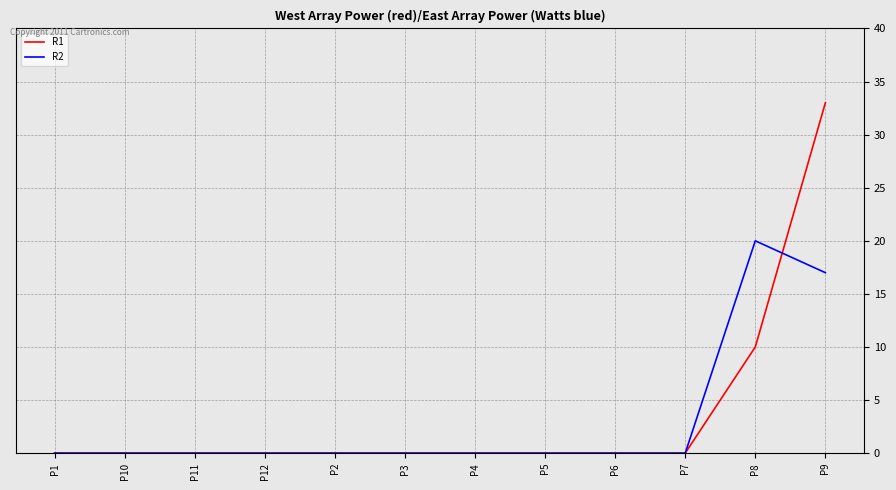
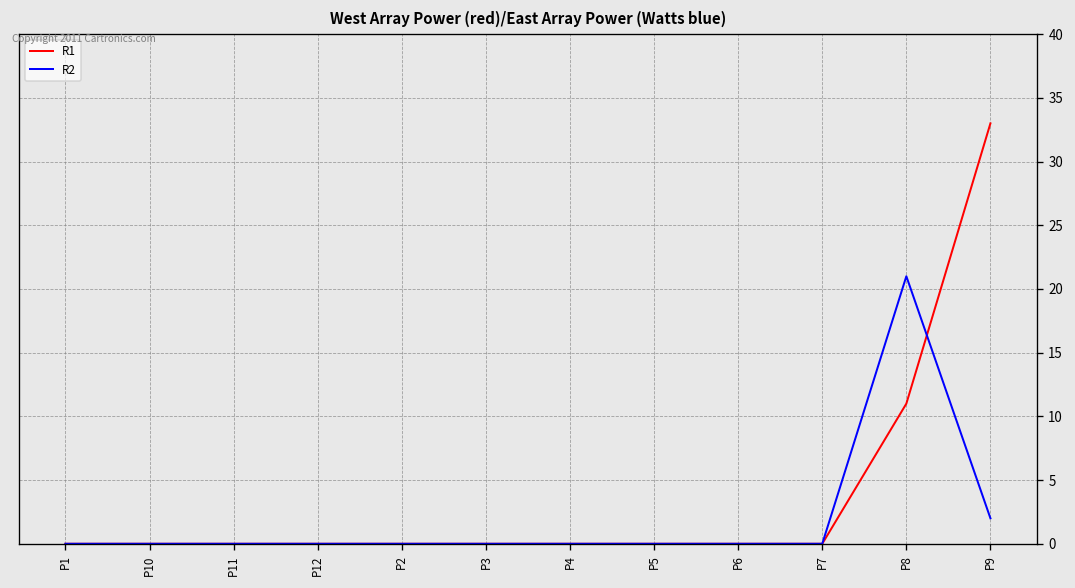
  {
    "R1": {
-     "P8": 10,
+     "P8": 11,
      "P9": 33
    },
    "R2": {
-     "P8": 20,
-     "P9": 17
+     "P8": 21,
+     "P9": 2
    }
  }
